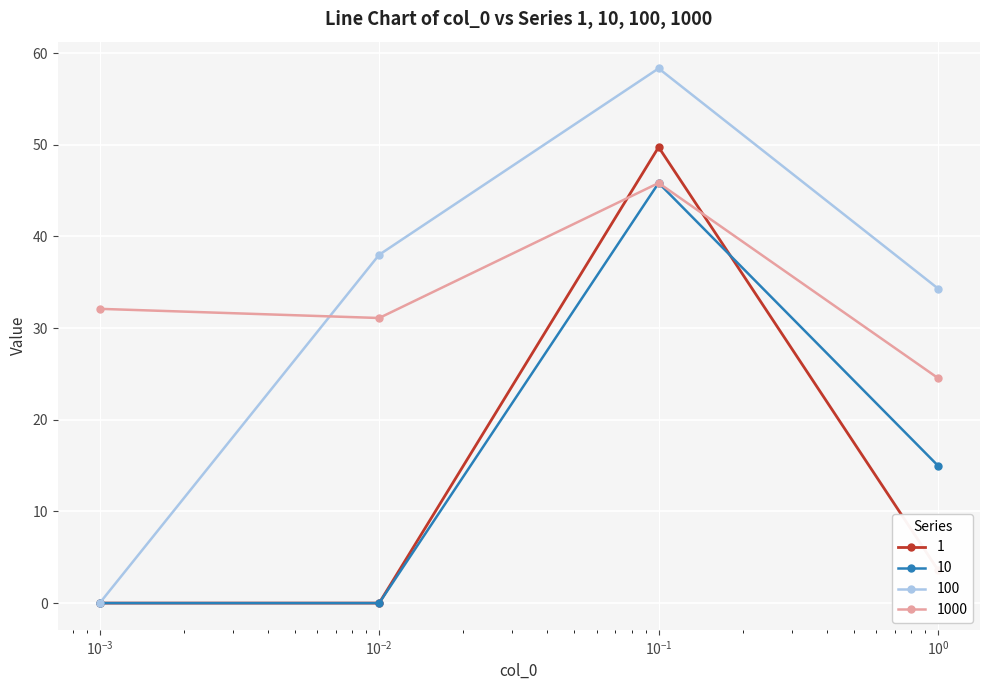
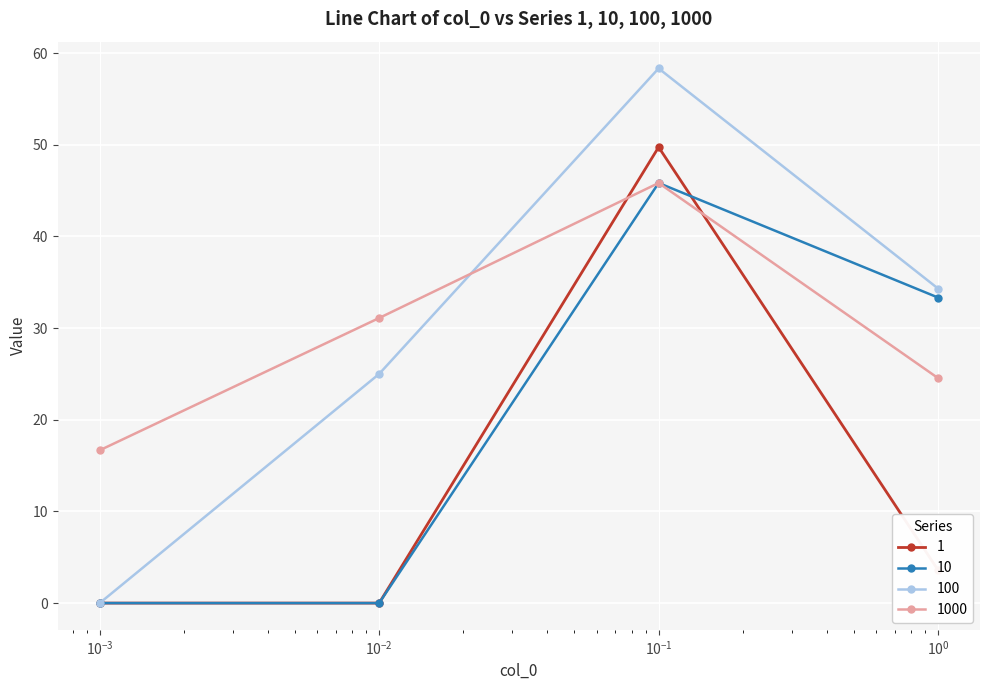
  {
    "1": {
      "10^-1": 50
    },
    "10": {
-     "10^0": 15
+     "10^0": 33
    },
    "100": {
-     "10^-2": 38,
+     "10^-2": 25,
      "10^-1": 58,
      "10^0": 34
    },
    "1000": {
-     "10^-3": 32,
+     "10^-3": 17,
      "10^-2": 31,
      "10^0": 25
    }
  }
